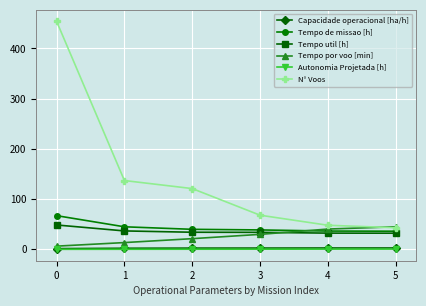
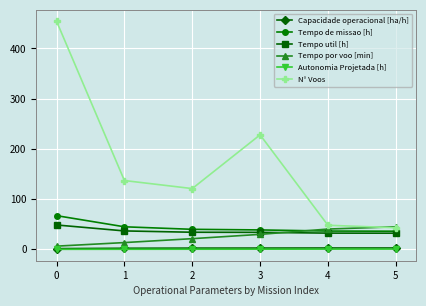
  {
    "N° Voos": {
      "0": 450,
      "1": 140,
      "2": 120,
-     "3": 70,
+     "3": 230,
      "4": 50
    }
  }
